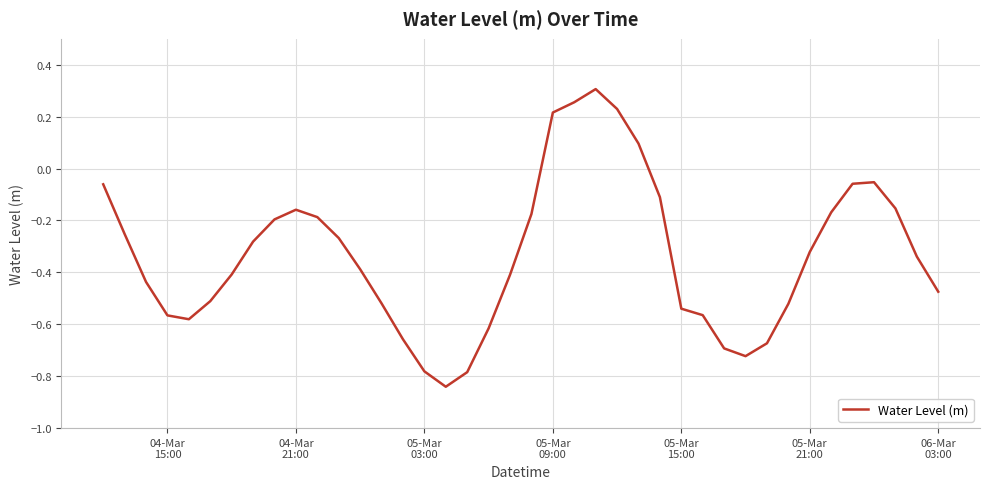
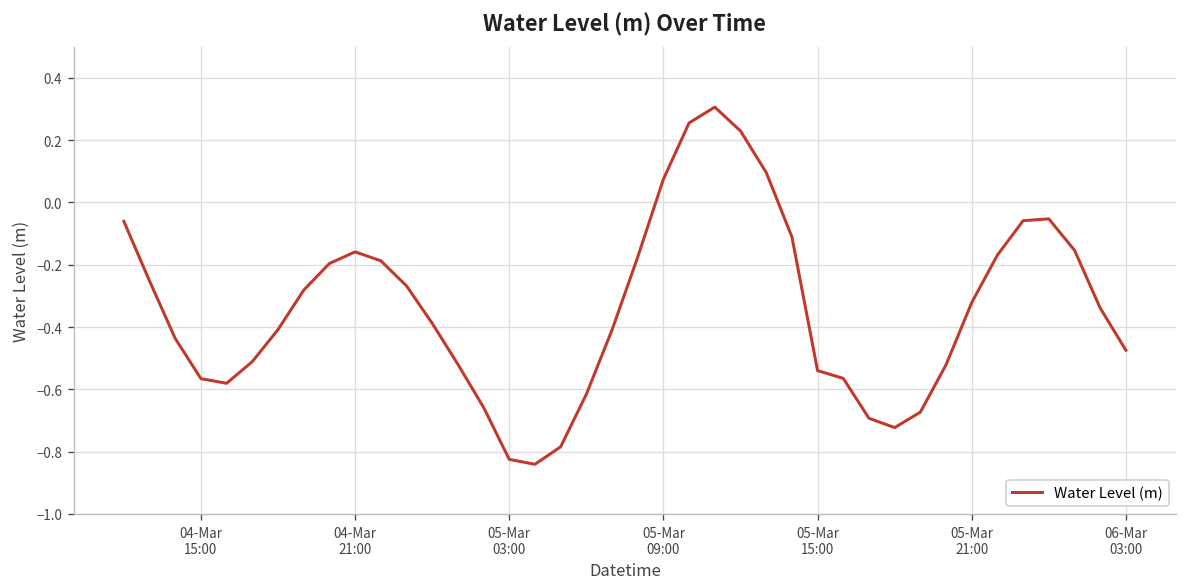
  {
    "04-Mar 15:00": -0.57,
    "04-Mar 21:00": -0.16,
-   "05-Mar 03:00": -0.78,
-   "05-Mar 09:00": 0.22,
+   "05-Mar 03:00": -0.82,
+   "05-Mar 09:00": 0.07,
    "05-Mar 15:00": -0.54,
    "05-Mar 21:00": -0.32,
    "06-Mar 03:00": -0.47
  }
